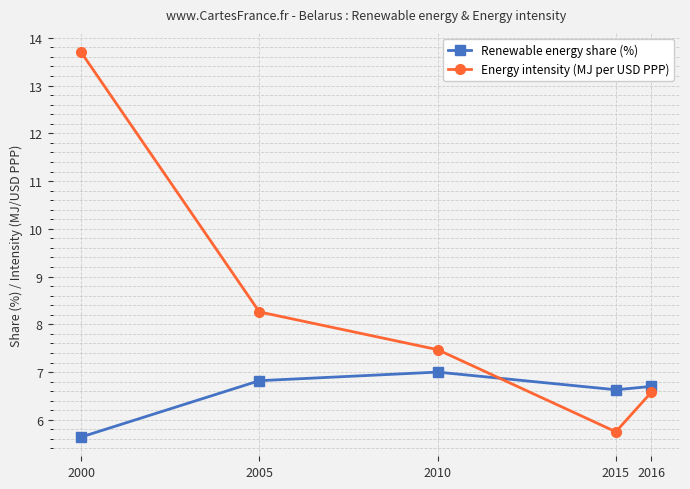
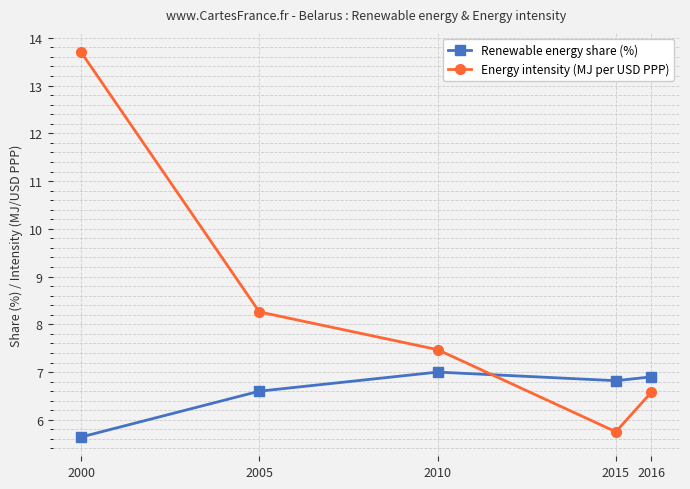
  {
    "Renewable energy share (%)": {
      "2000": 5.6,
-     "2005": 6.8,
+     "2005": 6.6,
      "2010": 7.0,
-     "2015": 6.6,
-     "2016": 6.7
+     "2015": 6.8,
+     "2016": 6.9
    },
    "Energy intensity (MJ per USD PPP)": {
      "2000": 13.7,
      "2005": 8.3,
      "2010": 7.5,
      "2015": 5.8,
      "2016": 6.6
    }
  }
